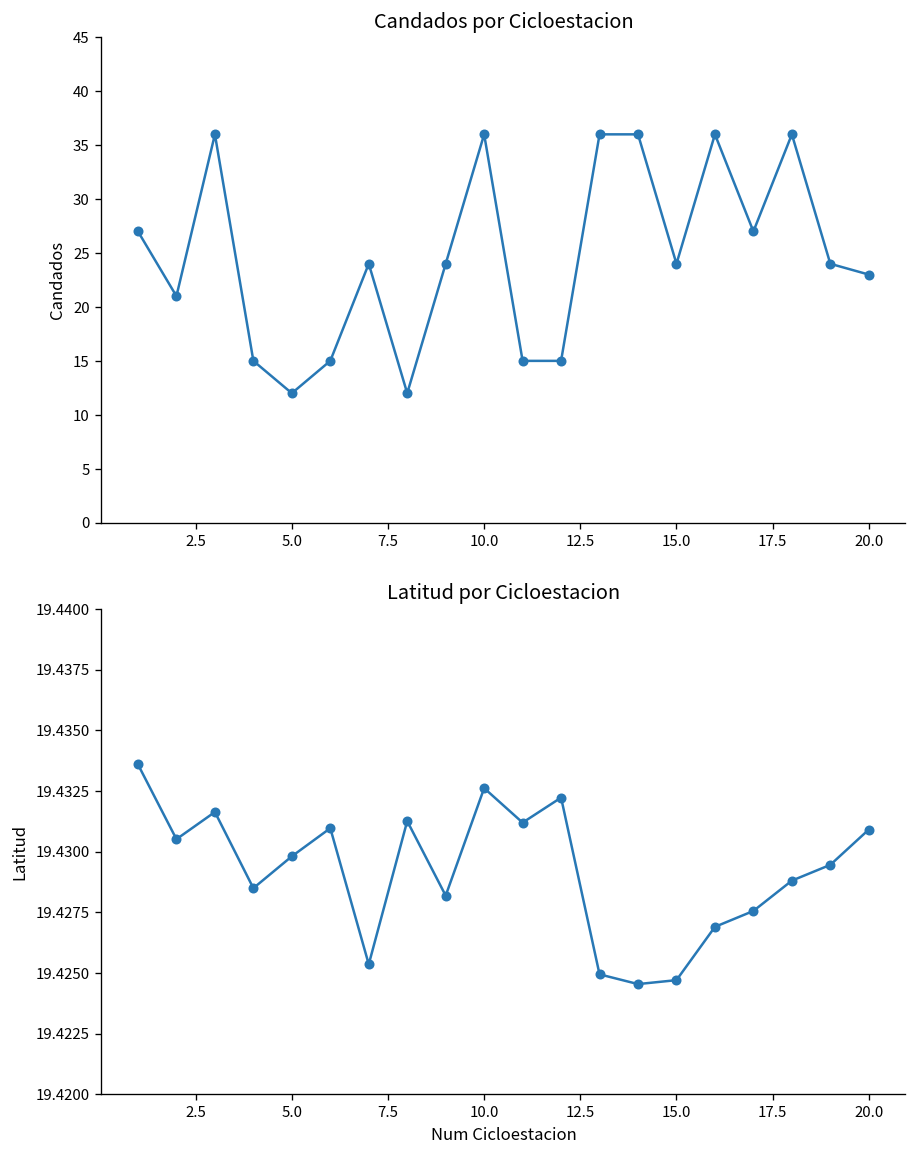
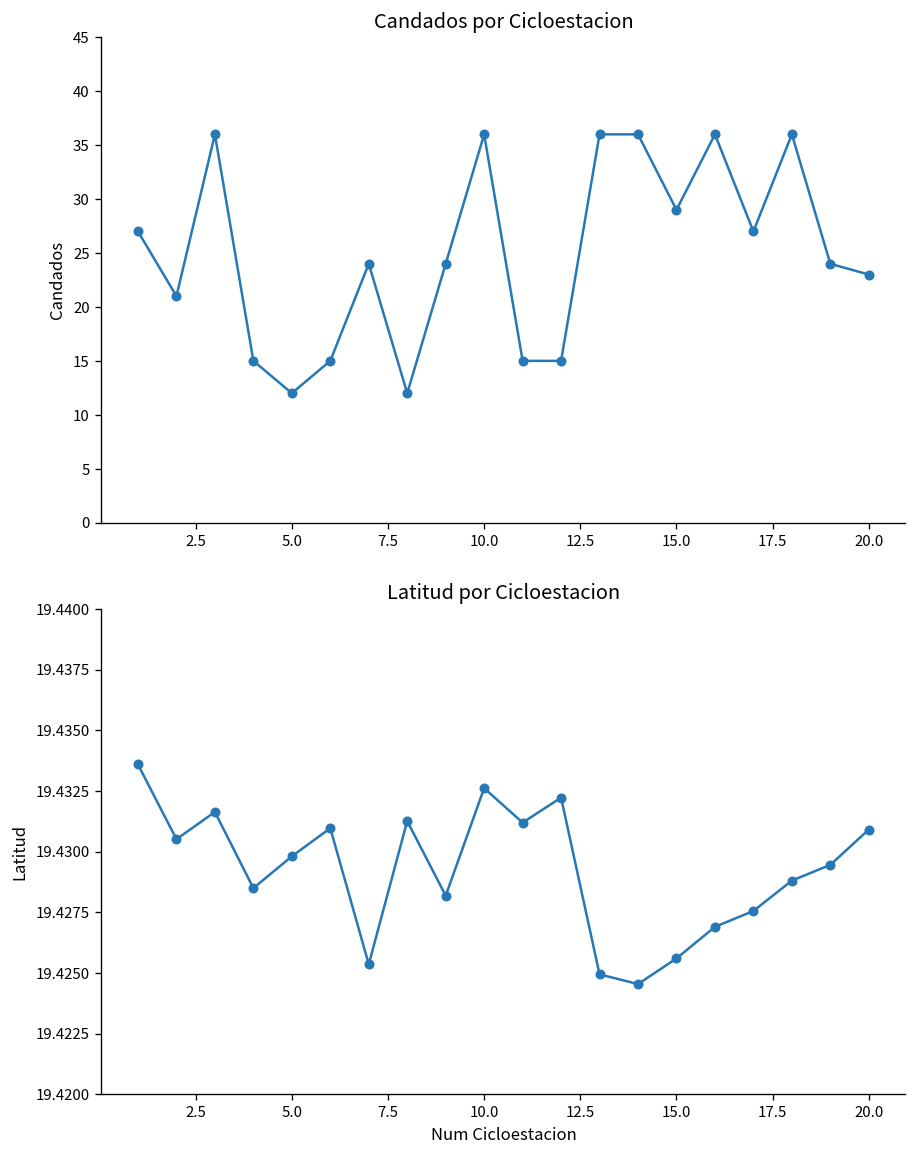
  {
    "Candados por Cicloestacion": {
      "5.0": 12,
      "10.0": 36,
-     "15.0": 24,
+     "15.0": 29,
      "20.0": 23
    },
    "Latitud por Cicloestacion": {
      "5.0": 19.4298,
      "10.0": 19.4326,
-     "15.0": 19.4247,
+     "15.0": 19.4256,
      "20.0": 19.4309
    }
  }
